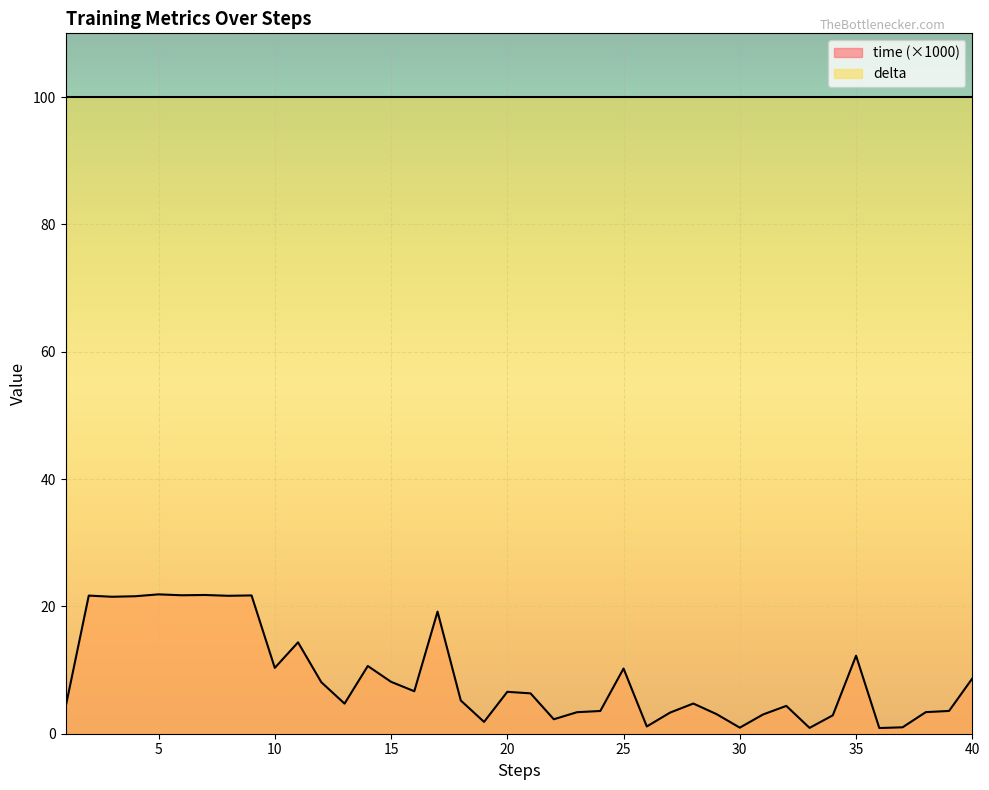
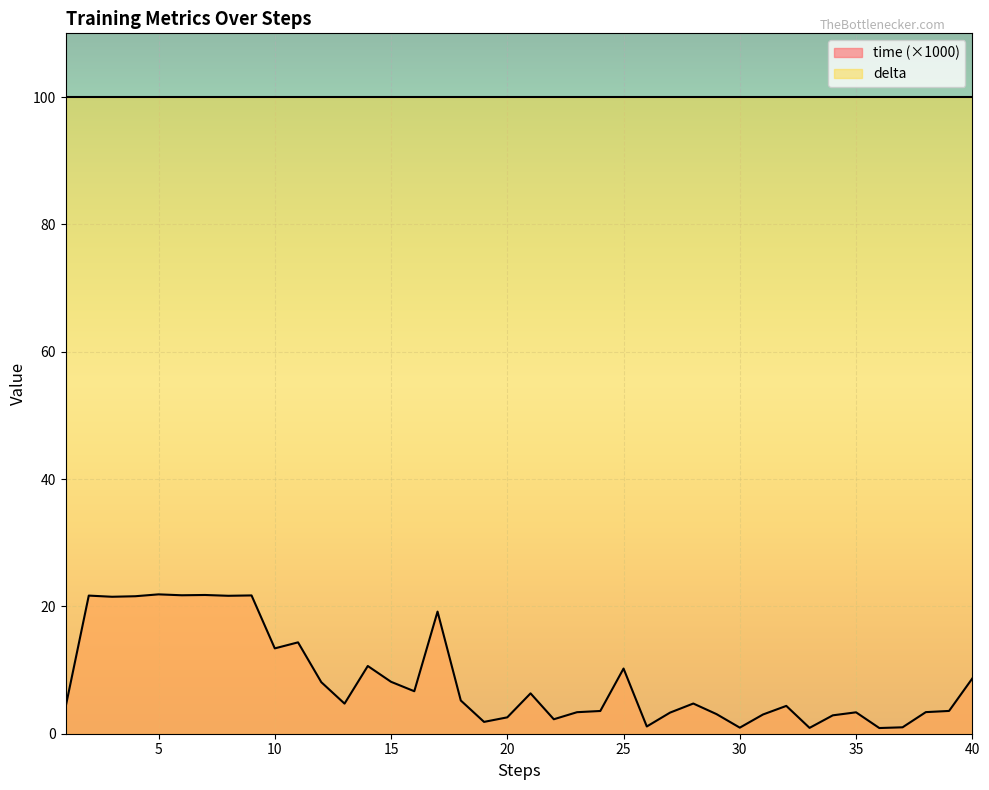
  {
    "time (×1000)": {
      "5": 22,
-     "10": 10,
+     "10": 13,
      "15": 8,
-     "20": 7,
+     "20": 3,
      "25": 10,
      "30": 1,
-     "35": 12,
+     "35": 3,
      "40": 9
    },
    "delta": {
      "5": 100,
      "10": 100,
      "15": 100,
      "20": 100,
      "25": 100,
      "30": 100,
      "35": 100,
      "40": 100
    }
  }
